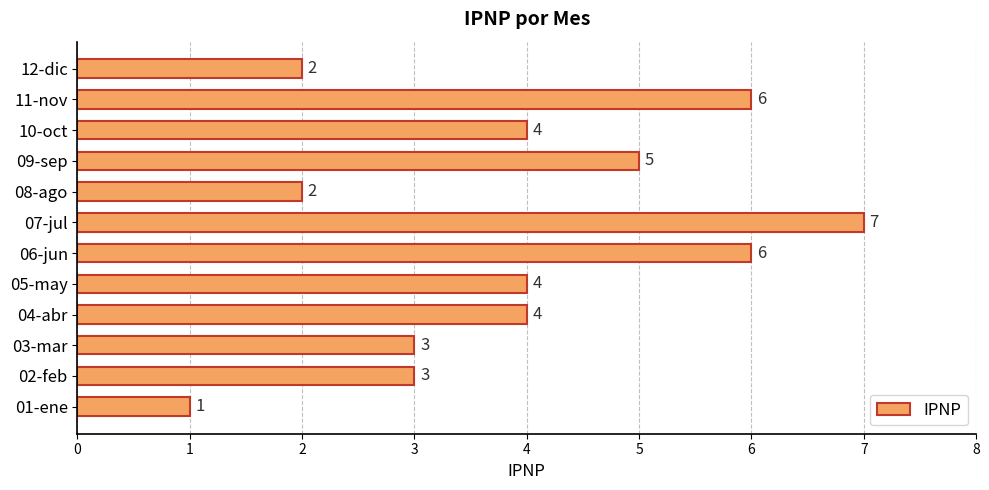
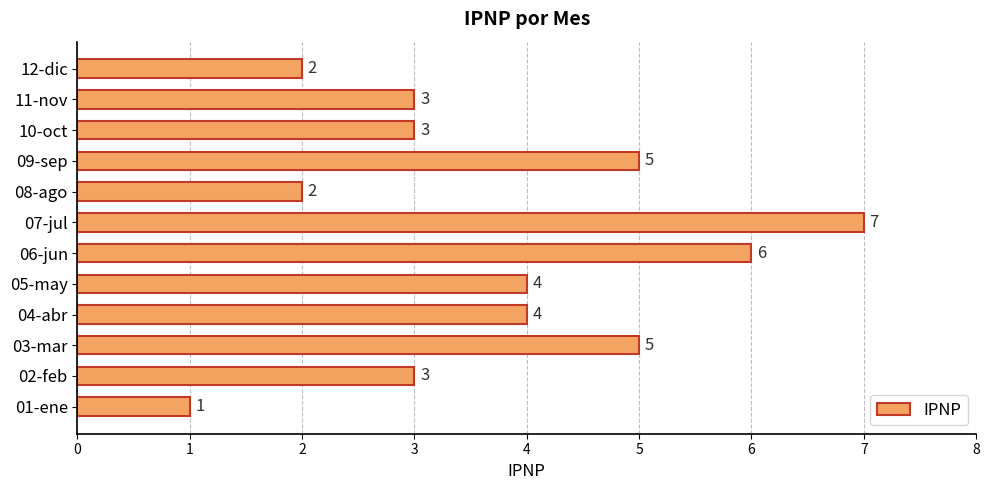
  {
    "12-dic": 2,
-   "11-nov": 6,
-   "10-oct": 4,
+   "11-nov": 3,
+   "10-oct": 3,
    "09-sep": 5,
    "08-ago": 2,
    "07-jul": 7,
    "06-jun": 6,
    "05-may": 4,
    "04-abr": 4,
-   "03-mar": 3,
+   "03-mar": 5,
    "02-feb": 3,
    "01-ene": 1
  }
